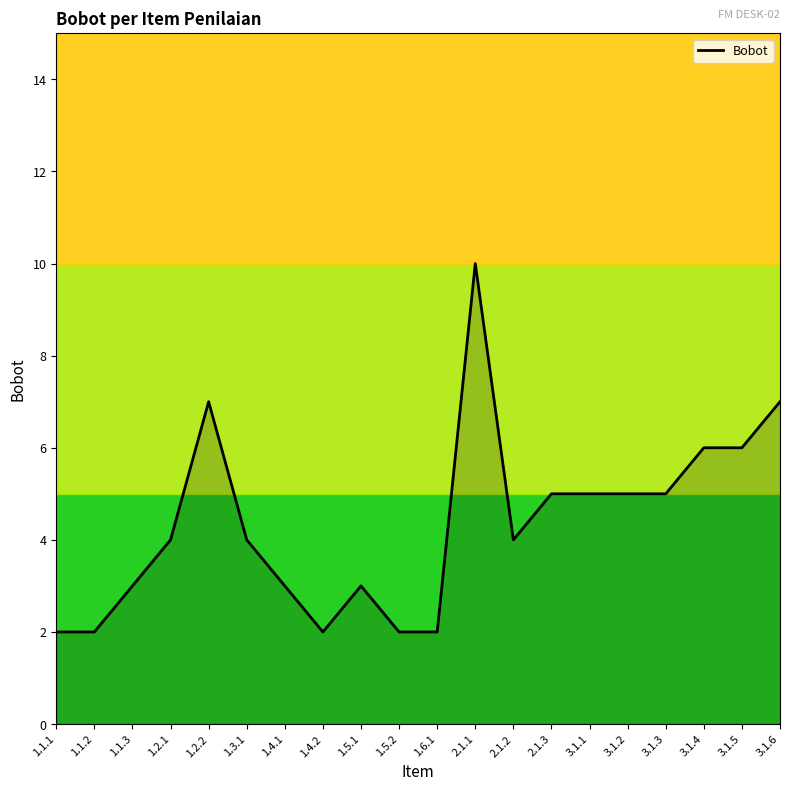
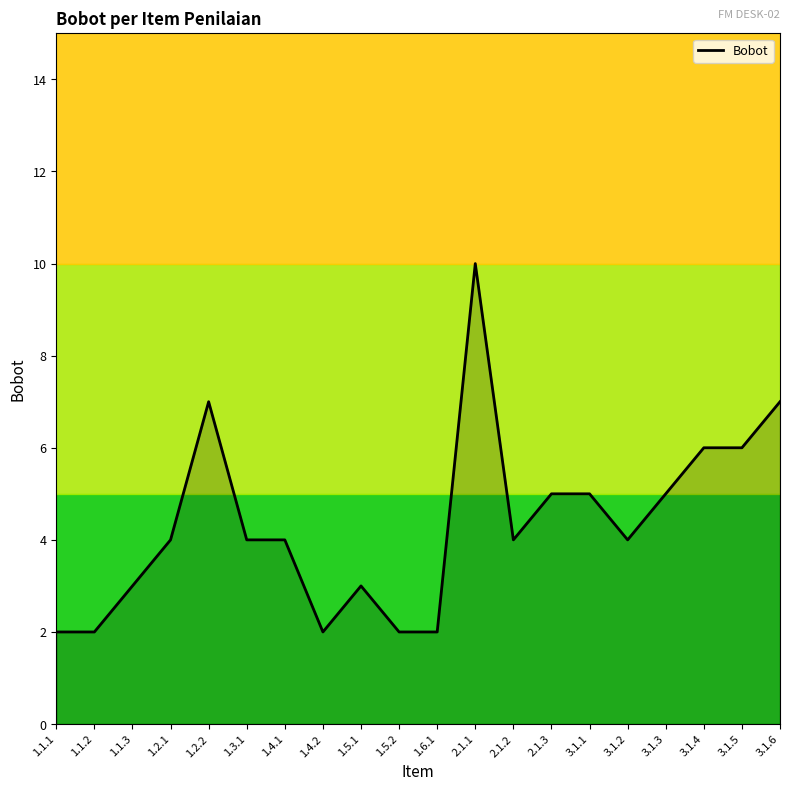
  {
    "1.1.1": 2,
    "1.1.2": 2,
    "1.1.3": 3,
    "1.2.1": 4,
    "1.2.2": 7,
    "1.3.1": 4,
-   "1.4.1": 3,
+   "1.4.1": 4,
    "1.4.2": 2,
    "1.5.1": 3,
    "1.5.2": 2,
    "1.6.1": 2,
    "2.1.1": 10,
    "2.1.2": 4,
    "2.1.3": 5,
    "3.1.1": 5,
-   "3.1.2": 5,
+   "3.1.2": 4,
    "3.1.3": 5,
    "3.1.4": 6,
    "3.1.5": 6,
    "3.1.6": 7
  }
